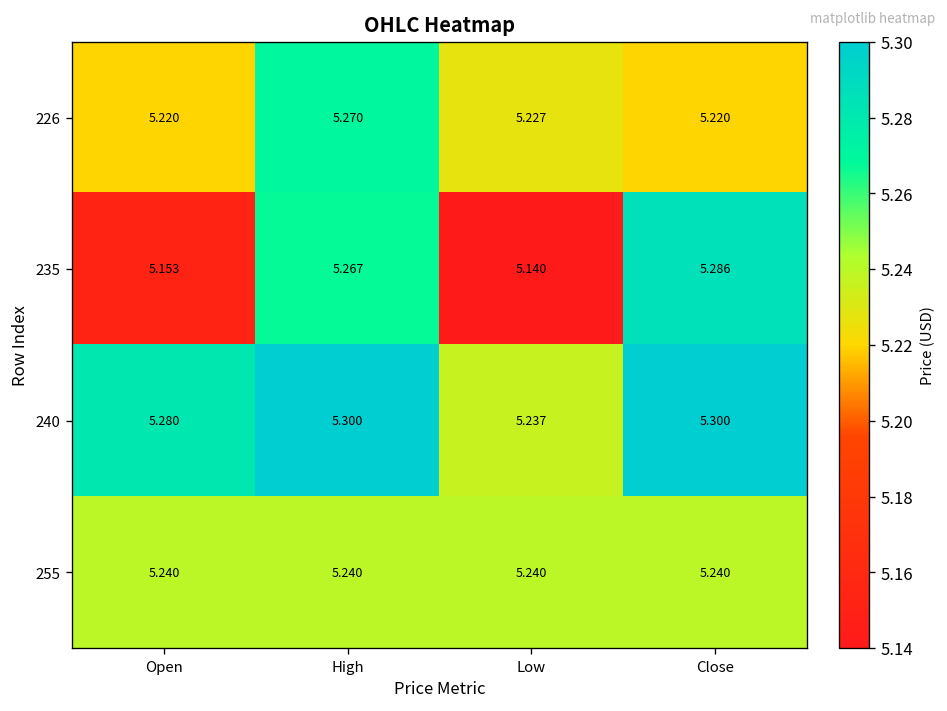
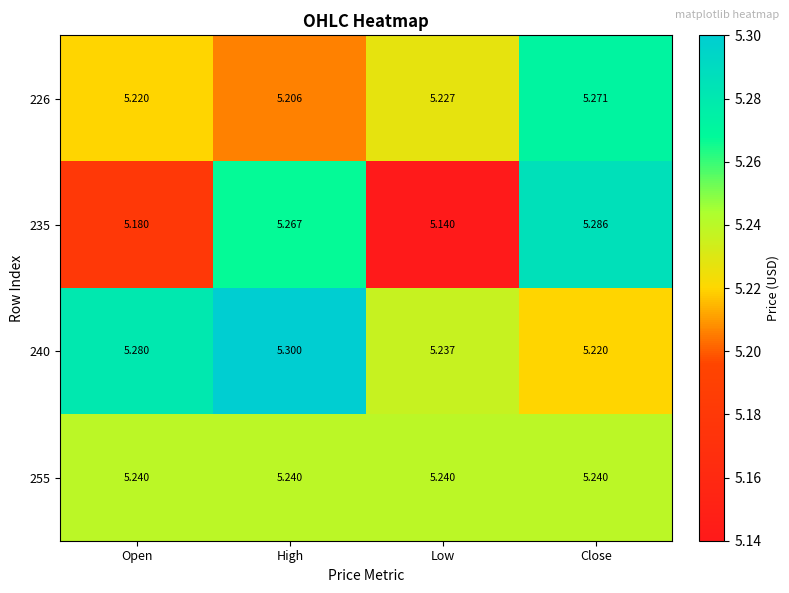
  {
    "226": {
      "Open": 5.220,
-     "High": 5.270,
+     "High": 5.206,
      "Low": 5.227,
-     "Close": 5.220
+     "Close": 5.271
    },
    "235": {
-     "Open": 5.153,
+     "Open": 5.180,
      "High": 5.267,
      "Low": 5.140,
      "Close": 5.286
    },
    "240": {
      "Open": 5.280,
      "High": 5.300,
      "Low": 5.237,
-     "Close": 5.300
+     "Close": 5.220
    },
    "255": {
      "Open": 5.240,
      "High": 5.240,
      "Low": 5.240,
      "Close": 5.240
    }
  }
